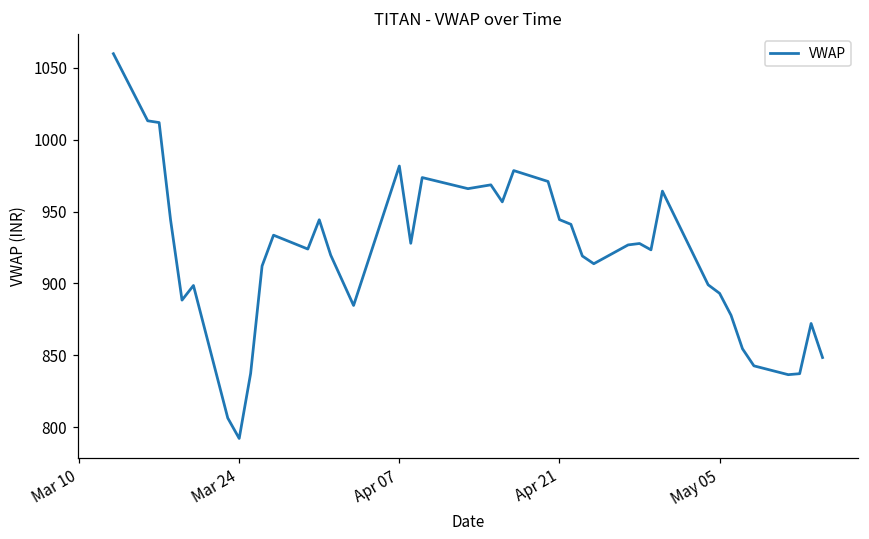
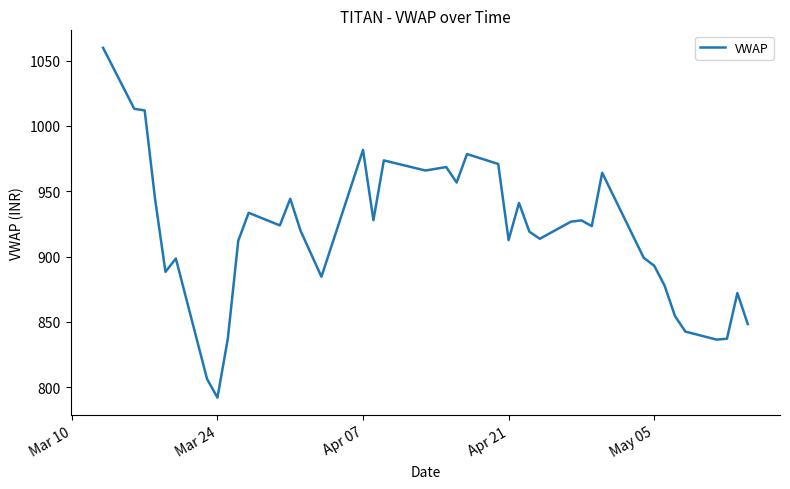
  {
    "Mar 24": 792,
    "Apr 07": 982,
-   "Apr 21": 944,
+   "Apr 21": 913,
    "May 05": 893
  }
